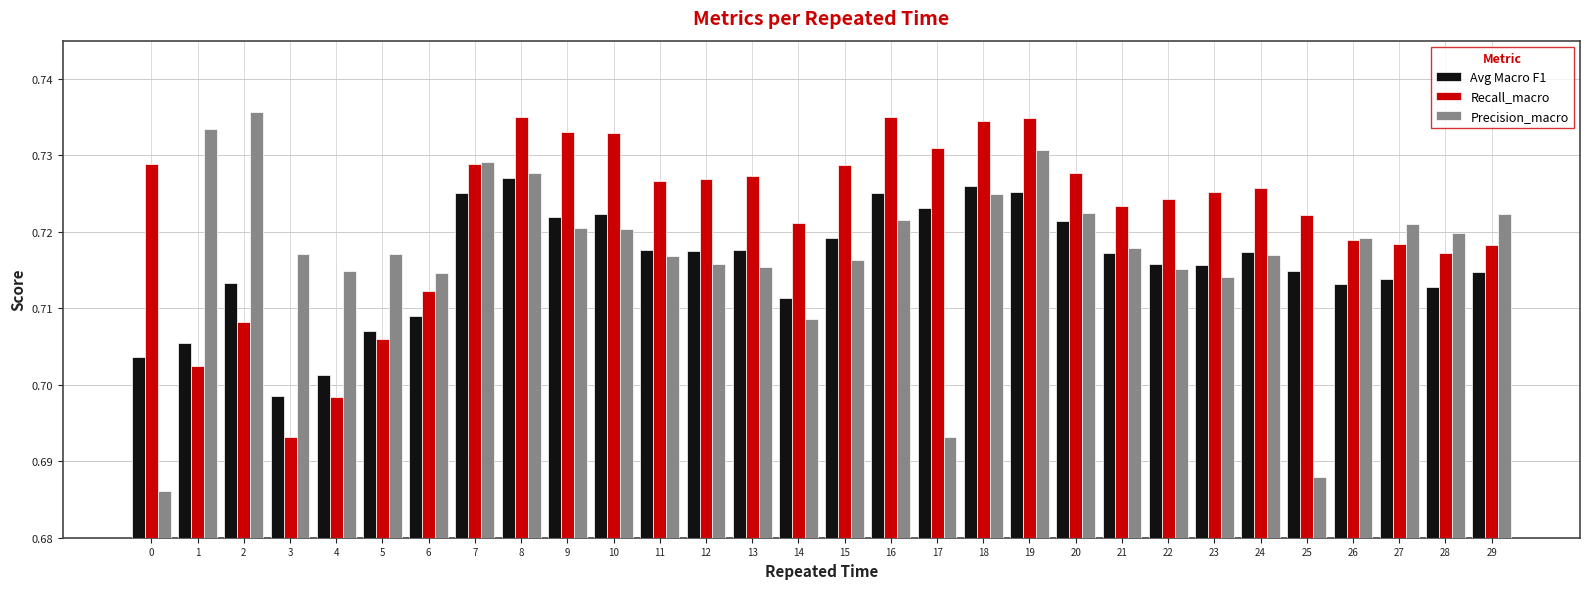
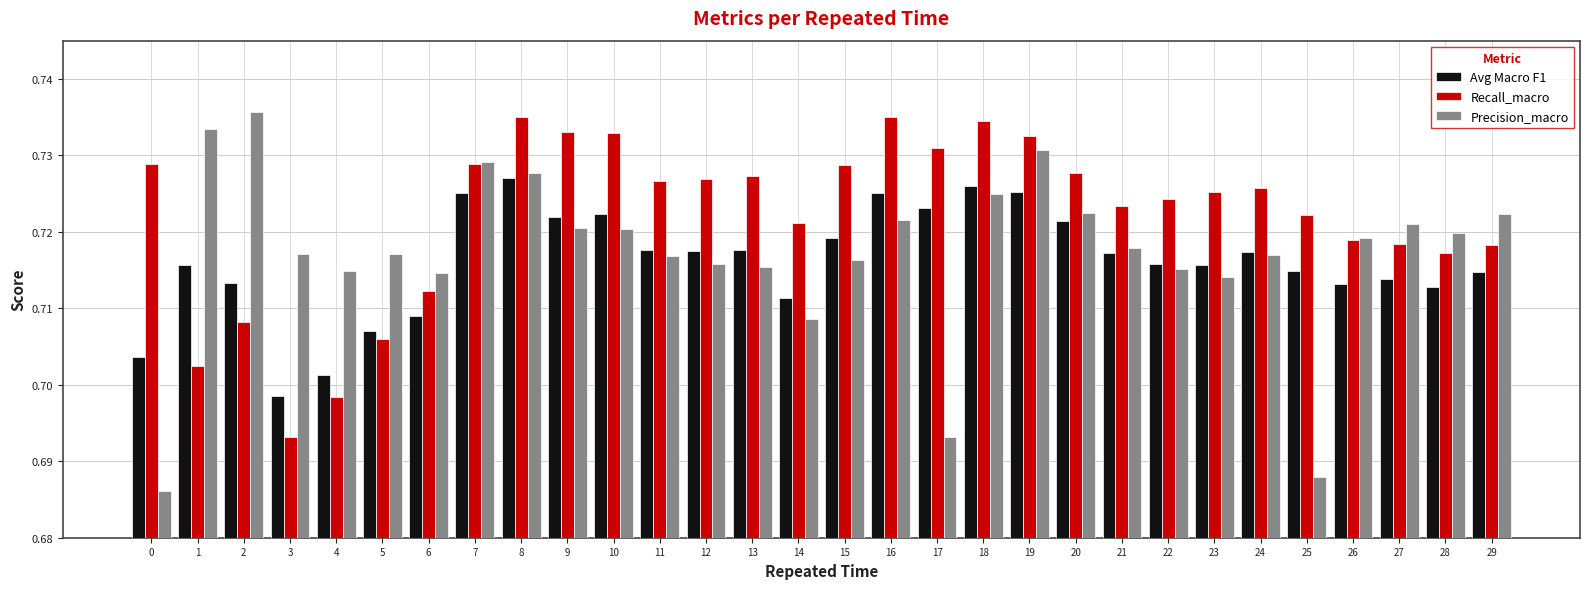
  {
    "Avg Macro F1": {
      "0": 0.704,
-     "1": 0.706,
+     "1": 0.716,
      "2": 0.713,
      "3": 0.699,
      "4": 0.701,
      "5": 0.707,
      "6": 0.709,
      "7": 0.725,
      "8": 0.727,
      "9": 0.722,
      "10": 0.722,
      "11": 0.718,
      "12": 0.717,
      "13": 0.718,
      "14": 0.711,
      "15": 0.719,
      "16": 0.725,
      "17": 0.723,
      "18": 0.726,
      "19": 0.725,
      "20": 0.721,
      "21": 0.717,
      "22": 0.716,
      "23": 0.716,
      "24": 0.717,
      "25": 0.715,
      "26": 0.713,
      "27": 0.714,
      "28": 0.713,
      "29": 0.715
    },
    "Recall_macro": {
      "0": 0.729,
      "1": 0.703,
      "2": 0.708,
      "3": 0.693,
      "4": 0.698,
      "5": 0.706,
      "6": 0.712,
      "7": 0.729,
      "8": 0.735,
      "9": 0.733,
      "10": 0.733,
      "11": 0.727,
      "12": 0.727,
      "13": 0.727,
      "14": 0.721,
      "15": 0.729,
      "16": 0.735,
      "17": 0.731,
      "18": 0.734,
-     "19": 0.735,
+     "19": 0.733,
      "20": 0.728,
      "21": 0.723,
      "22": 0.724,
      "23": 0.725,
      "24": 0.726,
      "25": 0.722,
      "26": 0.719,
      "27": 0.718,
      "28": 0.717,
      "29": 0.718
    },
    "Precision_macro": {
      "0": 0.686,
      "1": 0.733,
      "2": 0.736,
      "3": 0.717,
      "4": 0.715,
      "5": 0.717,
      "6": 0.715,
      "7": 0.729,
      "8": 0.728,
      "9": 0.720,
      "10": 0.720,
      "11": 0.717,
      "12": 0.716,
      "13": 0.715,
      "14": 0.709,
      "15": 0.716,
      "16": 0.722,
      "17": 0.693,
      "18": 0.725,
      "19": 0.731,
      "20": 0.722,
      "21": 0.718,
      "22": 0.715,
      "23": 0.714,
      "24": 0.717,
      "25": 0.688,
      "26": 0.719,
      "27": 0.721,
      "28": 0.720,
      "29": 0.722
    }
  }
